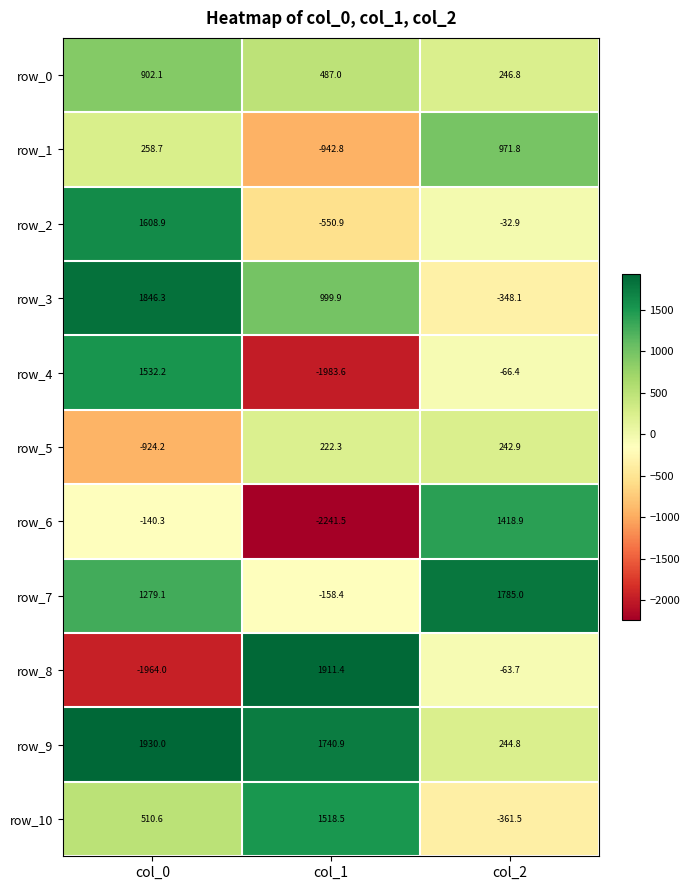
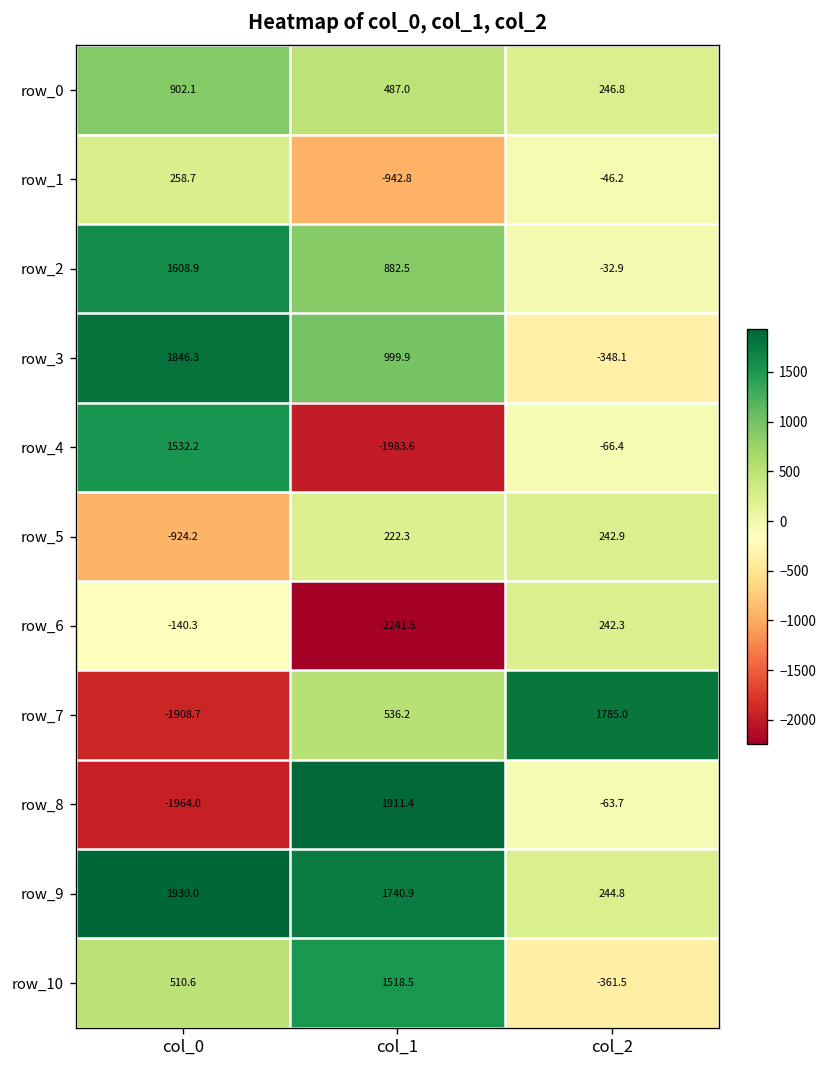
  {
    "row_0": {
      "col_0": 902.1,
      "col_1": 487.0,
      "col_2": 246.8
    },
    "row_1": {
      "col_0": 258.7,
      "col_1": -942.8,
-     "col_2": 971.8
+     "col_2": -46.2
    },
    "row_2": {
      "col_0": 1608.9,
-     "col_1": -550.9,
+     "col_1": 882.5,
      "col_2": -32.9
    },
    "row_3": {
      "col_0": 1846.3,
      "col_1": 999.9,
      "col_2": -348.1
    },
    "row_4": {
      "col_0": 1532.2,
      "col_1": -1983.6,
      "col_2": -66.4
    },
    "row_5": {
      "col_0": -924.2,
      "col_1": 222.3,
      "col_2": 242.9
    },
    "row_6": {
      "col_0": -140.3,
      "col_1": -2241.5,
-     "col_2": 1418.9
+     "col_2": 242.3
    },
    "row_7": {
-     "col_0": 1279.1,
-     "col_1": -158.4,
+     "col_0": -1908.7,
+     "col_1": 536.2,
      "col_2": 1785.0
    },
    "row_8": {
      "col_0": -1964.0,
      "col_1": 1911.4,
      "col_2": -63.7
    },
    "row_9": {
      "col_0": 1930.0,
      "col_1": 1740.9,
      "col_2": 244.8
    },
    "row_10": {
      "col_0": 510.6,
      "col_1": 1518.5,
      "col_2": -361.5
    }
  }
